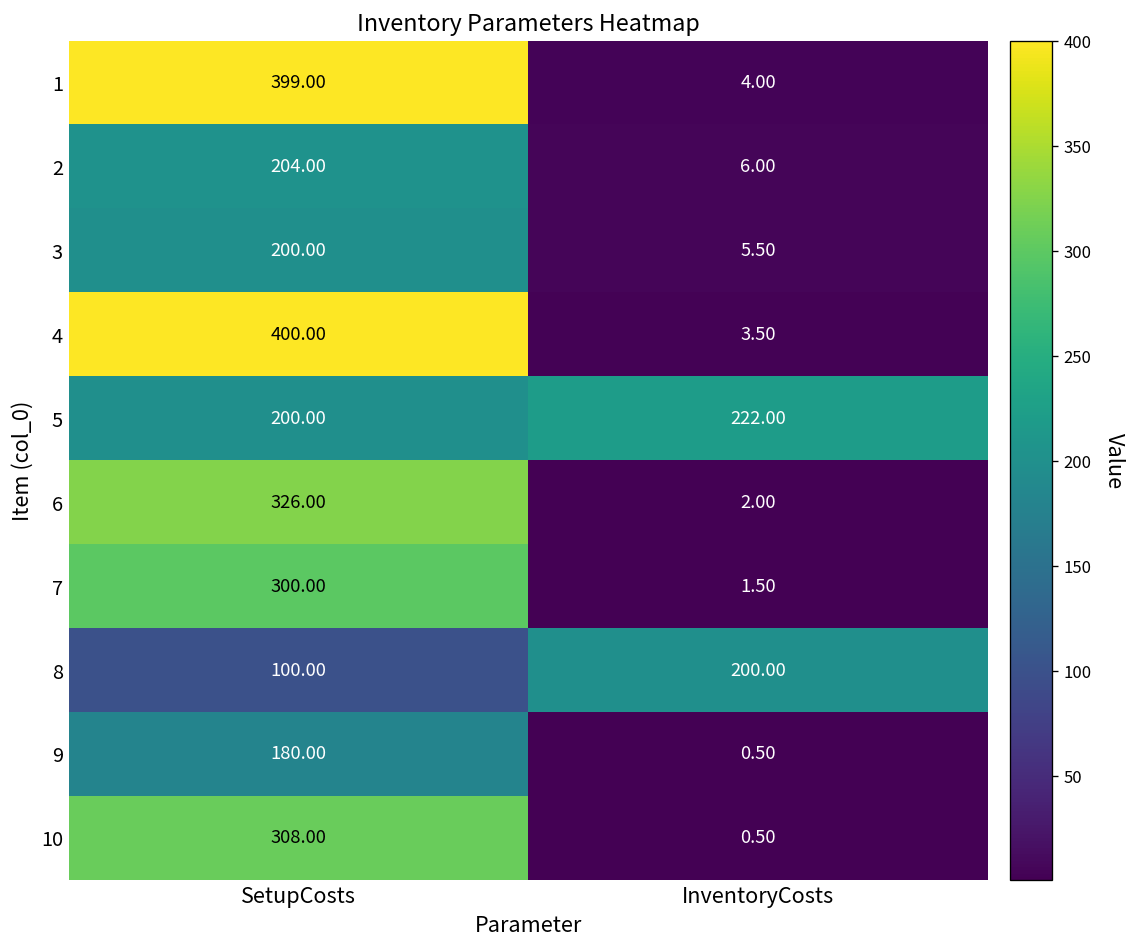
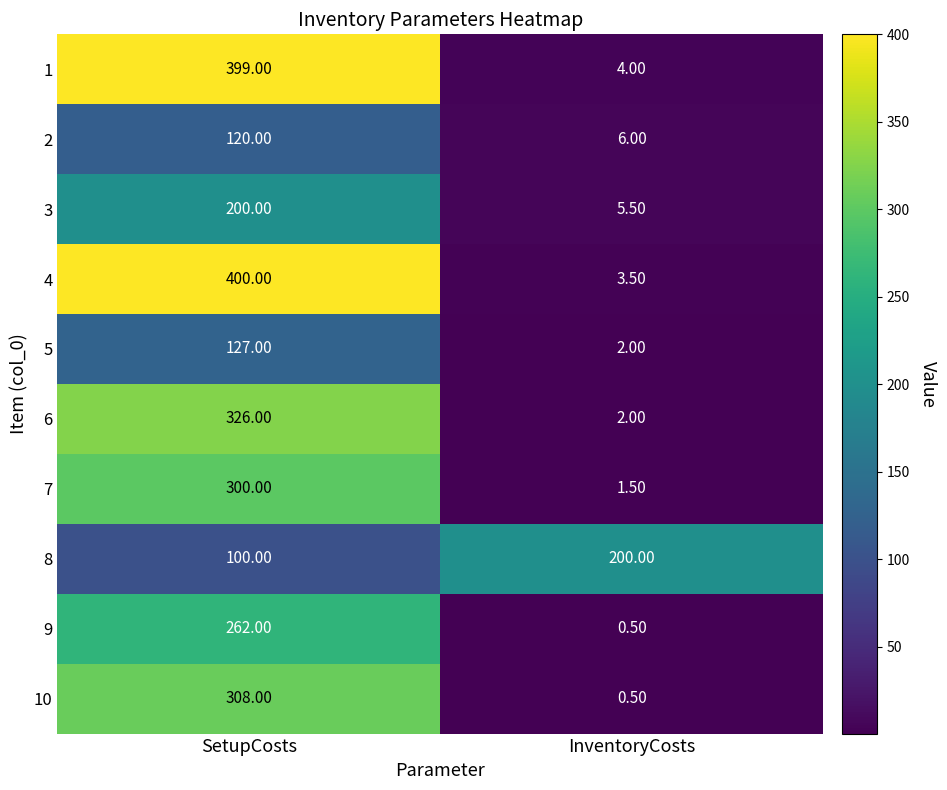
  {
    "1": {
      "SetupCosts": 399.00,
      "InventoryCosts": 4.00
    },
    "2": {
-     "SetupCosts": 204.00,
+     "SetupCosts": 120.00,
      "InventoryCosts": 6.00
    },
    "3": {
      "SetupCosts": 200.00,
      "InventoryCosts": 5.50
    },
    "4": {
      "SetupCosts": 400.00,
      "InventoryCosts": 3.50
    },
    "5": {
-     "SetupCosts": 200.00,
-     "InventoryCosts": 222.00
+     "SetupCosts": 127.00,
+     "InventoryCosts": 2.00
    },
    "6": {
      "SetupCosts": 326.00,
      "InventoryCosts": 2.00
    },
    "7": {
      "SetupCosts": 300.00,
      "InventoryCosts": 1.50
    },
    "8": {
      "SetupCosts": 100.00,
      "InventoryCosts": 200.00
    },
    "9": {
-     "SetupCosts": 180.00,
+     "SetupCosts": 262.00,
      "InventoryCosts": 0.50
    },
    "10": {
      "SetupCosts": 308.00,
      "InventoryCosts": 0.50
    }
  }
